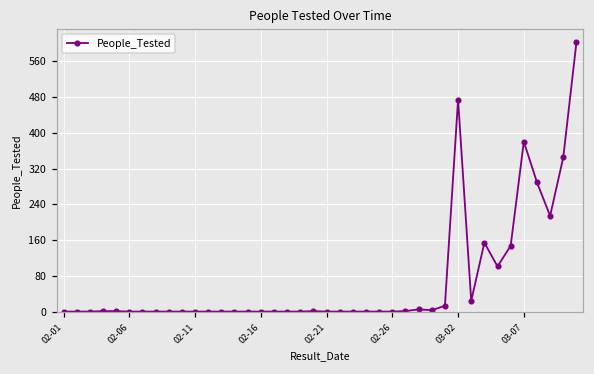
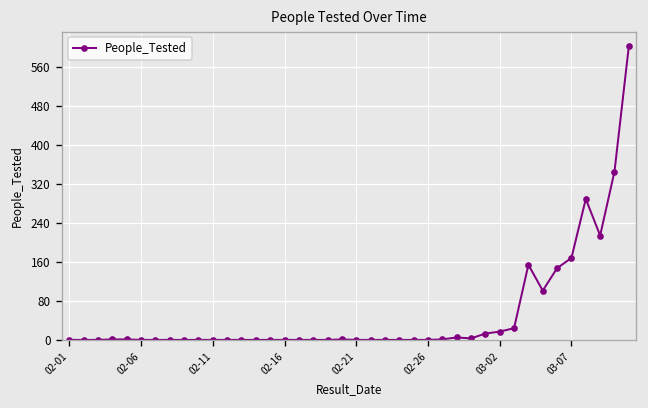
  {
    "02-01": 0,
    "02-06": 0,
    "02-11": 0,
    "02-16": 0,
    "02-21": 0,
    "02-26": 0,
-   "03-02": 470,
-   "03-07": 380
+   "03-02": 20,
+   "03-07": 170
  }
